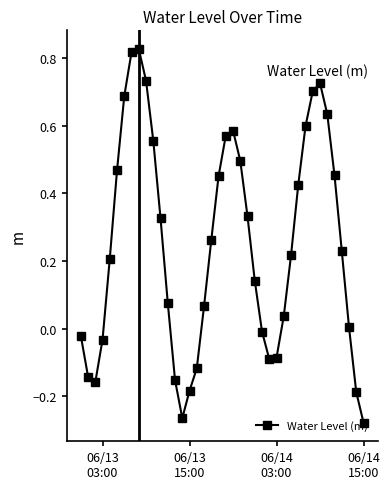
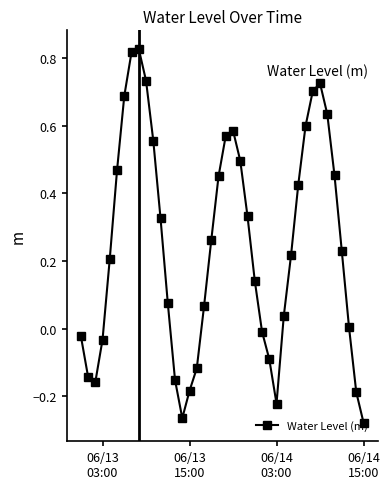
  {
    "06/13 03:00": -0.03,
    "06/13 15:00": -0.18,
-   "06/14 03:00": -0.09,
+   "06/14 03:00": -0.22,
    "06/14 15:00": -0.28
  }
